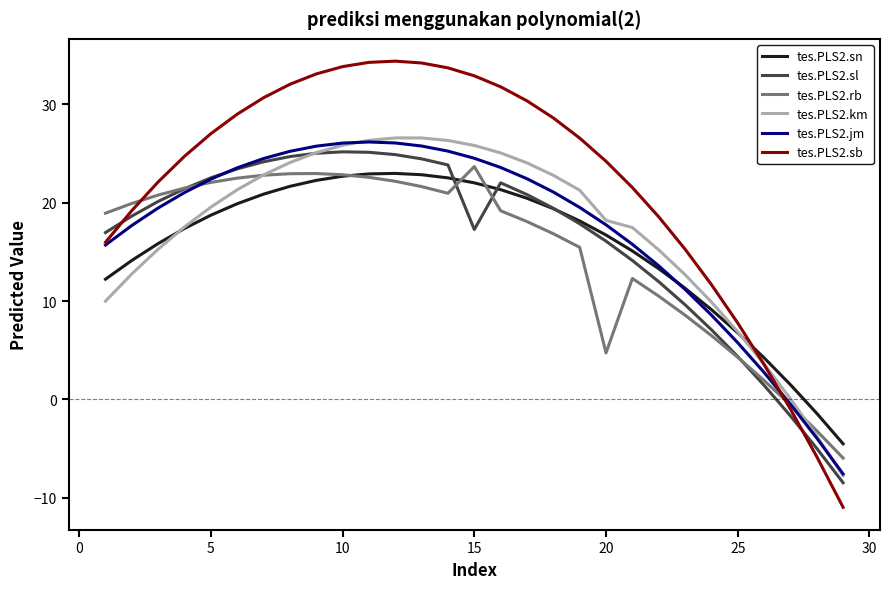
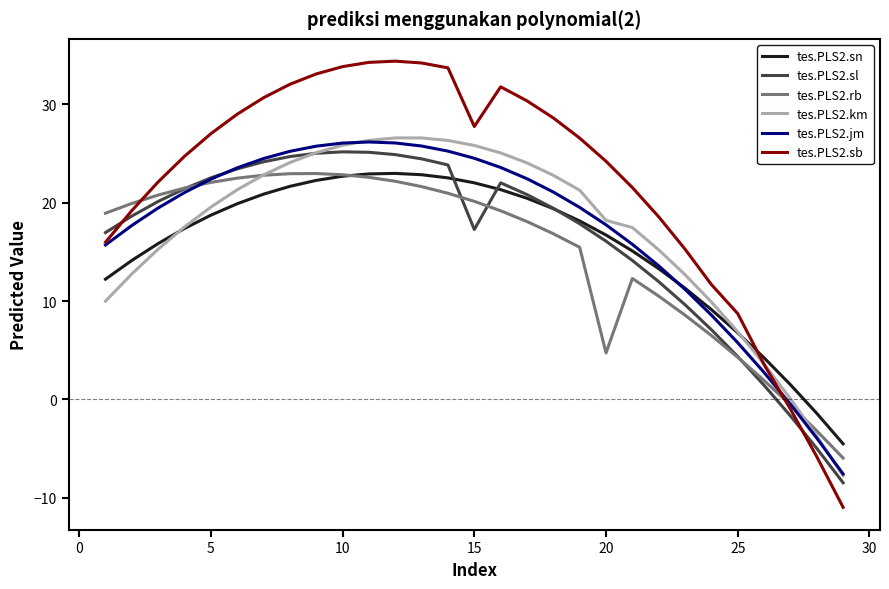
  {
    "tes.PLS2.sn": {
      "5": 19,
      "15": 22,
      "20": 17
    },
    "tes.PLS2.sl": {
      "10": 25,
      "15": 17,
      "20": 16
    },
    "tes.PLS2.rb": {
      "5": 22,
-     "15": 24,
+     "15": 20,
      "20": 5
    },
    "tes.PLS2.km": {
      "5": 20,
      "15": 26,
      "20": 18
    },
    "tes.PLS2.jm": {
      "15": 25,
      "20": 18,
      "25": 6
    },
    "tes.PLS2.sb": {
      "5": 27,
      "10": 34,
-     "15": 33,
+     "15": 28,
      "20": 24,
-     "25": 8
+     "25": 9
    }
  }
